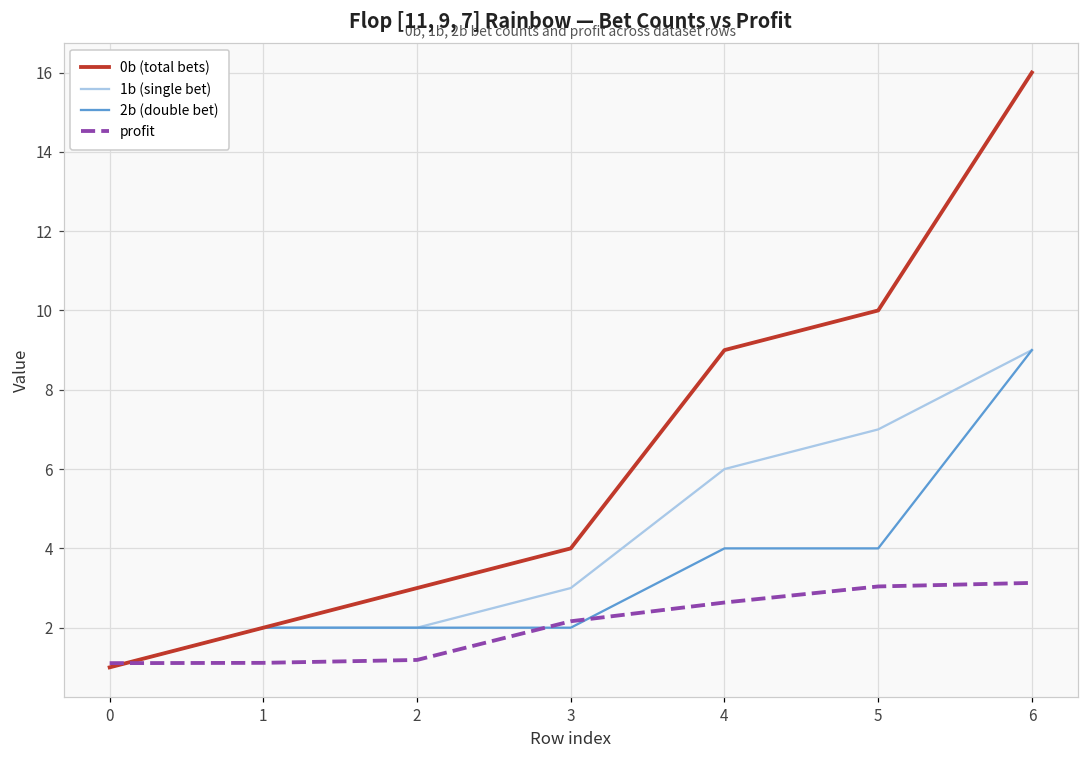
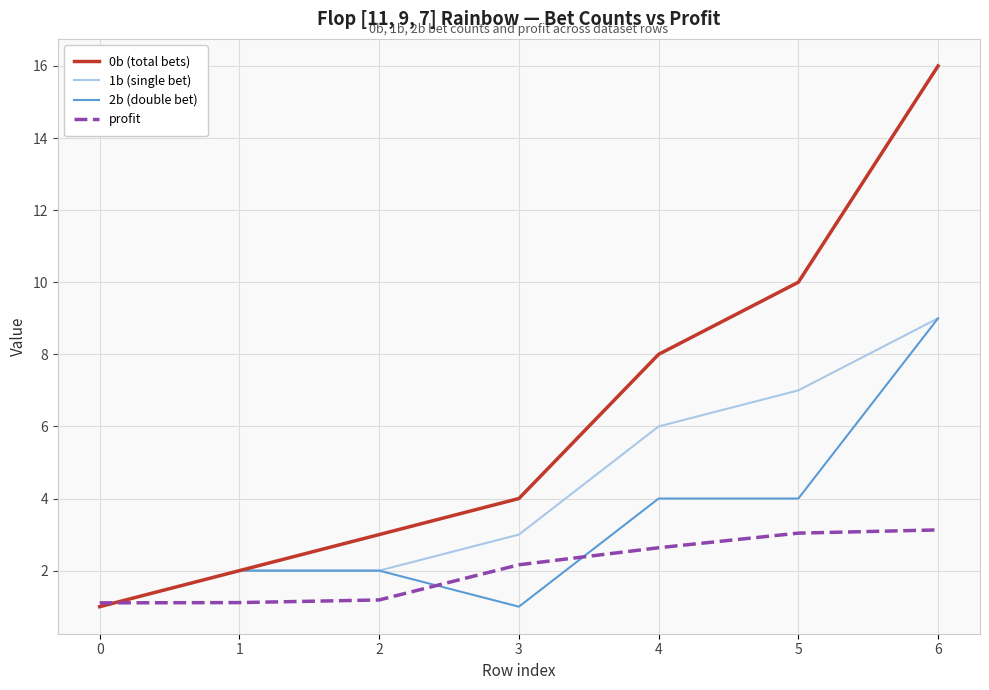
  {
    "0b (total bets)": {
      "2": 3,
      "3": 4,
-     "4": 9,
+     "4": 8,
      "5": 10,
      "6": 16
    },
    "1b (single bet)": {
      "3": 3,
      "4": 6,
      "5": 7
    },
    "2b (double bet)": {
-     "3": 2,
+     "3": 1,
      "4": 4,
      "5": 4
    },
    "profit": {
      "0": 1.1,
      "1": 1.1,
      "2": 1.2,
      "3": 2.2,
      "4": 2.6,
      "5": 3,
      "6": 3.1
    }
  }
